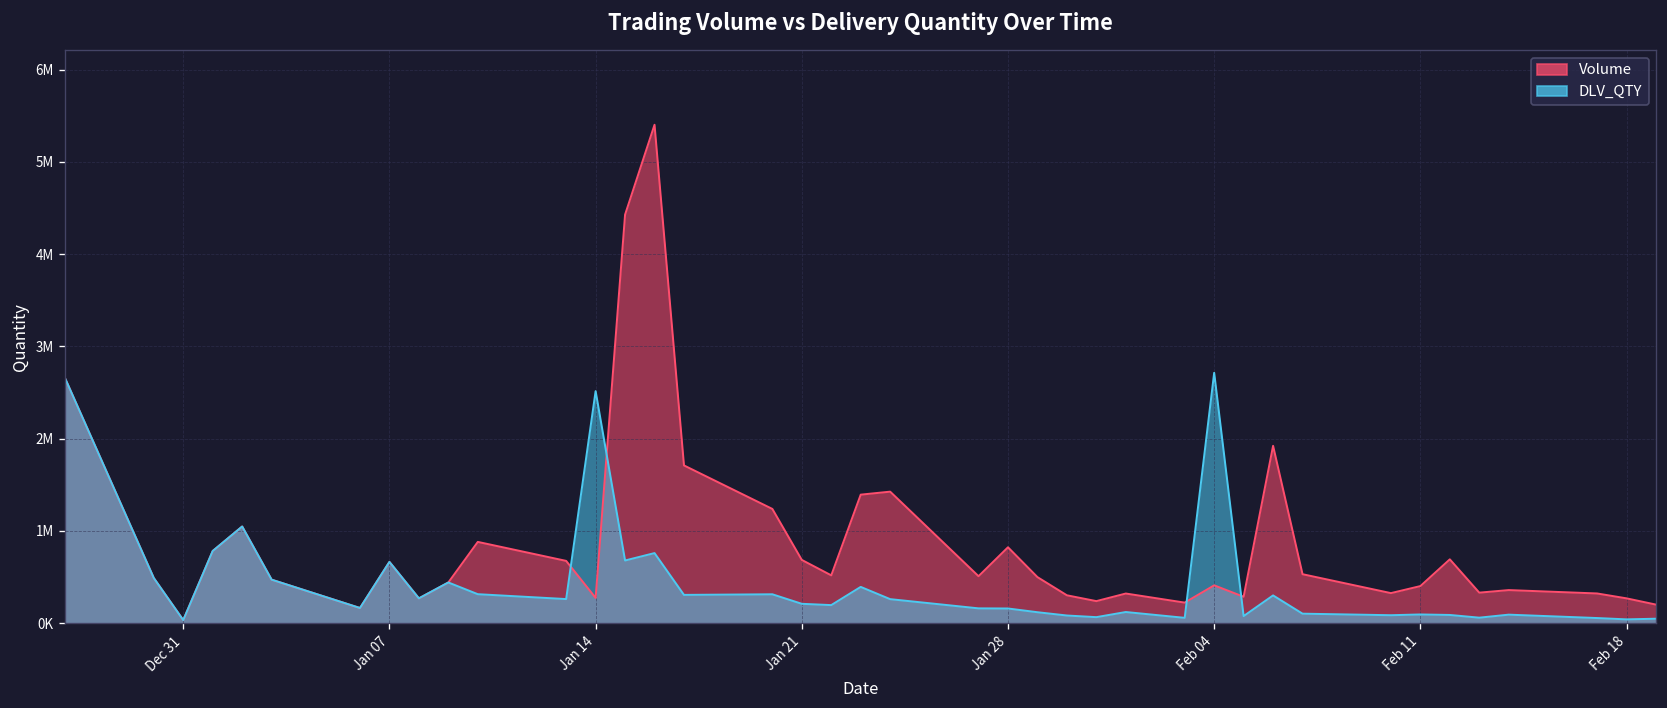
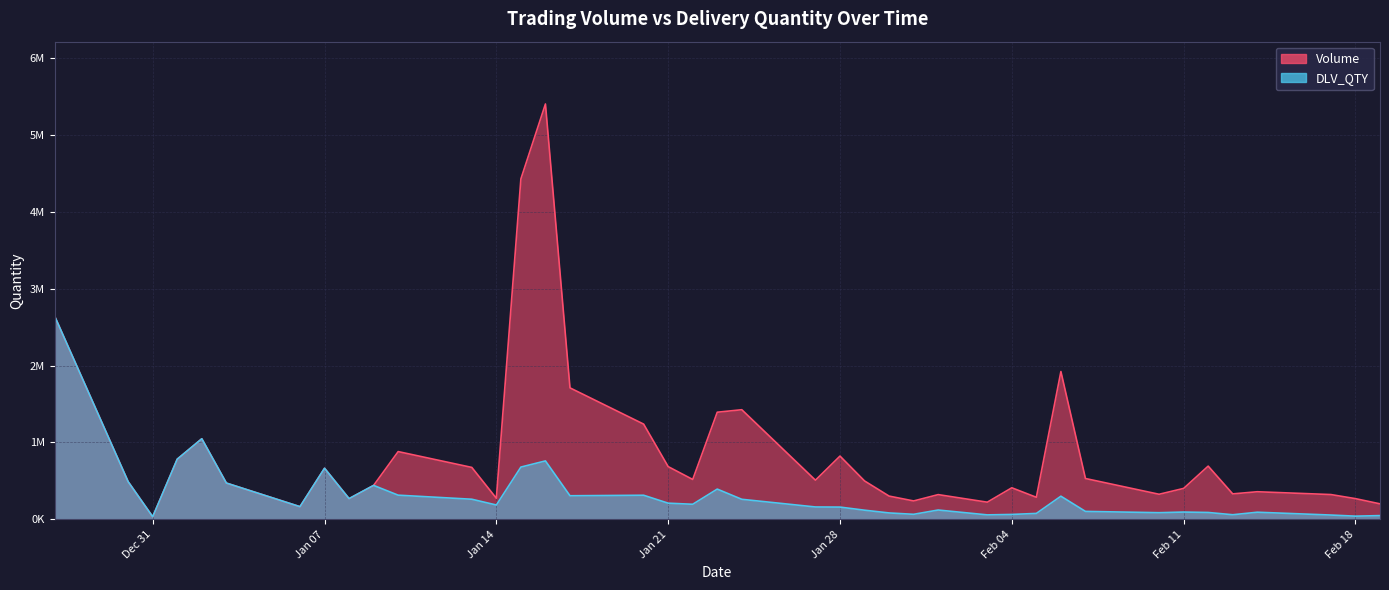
  {
    "Volume": {
      "Jan 14": 300000,
      "Jan 21": 700000,
      "Jan 28": 800000,
      "Feb 04": 400000,
      "Feb 11": 400000,
      "Feb 18": 300000
    },
    "DLV_QTY": {
-     "Jan 14": 2500000,
+     "Jan 14": 200000,
      "Jan 21": 200000,
      "Jan 28": 200000,
-     "Feb 04": 2700000,
+     "Feb 04": 100000,
      "Feb 11": 100000,
      "Feb 18": 0
    }
  }
